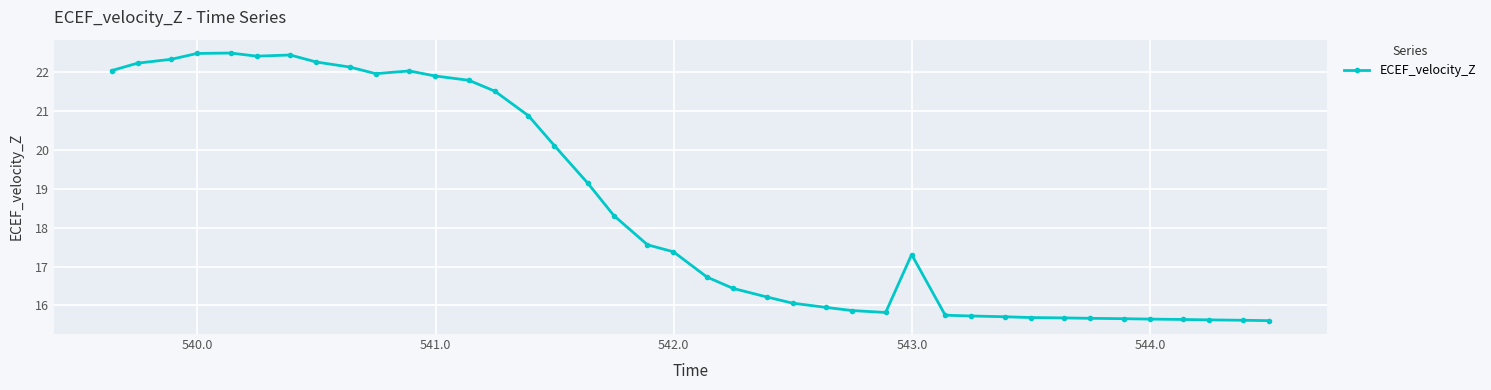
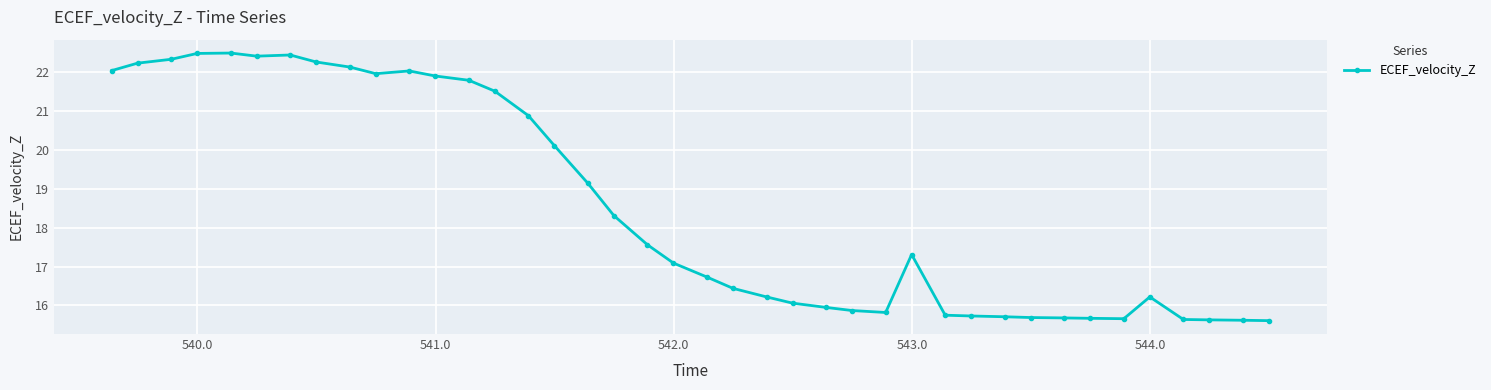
  {
    "540.0": 22.5,
    "541.0": 21.9,
-   "542.0": 17.4,
+   "542.0": 17.1,
    "543.0": 17.3,
-   "544.0": 15.7
+   "544.0": 16.2
  }
